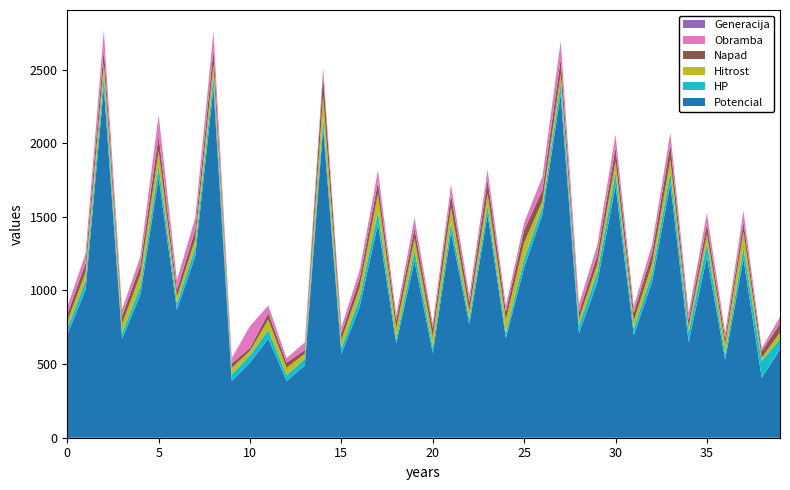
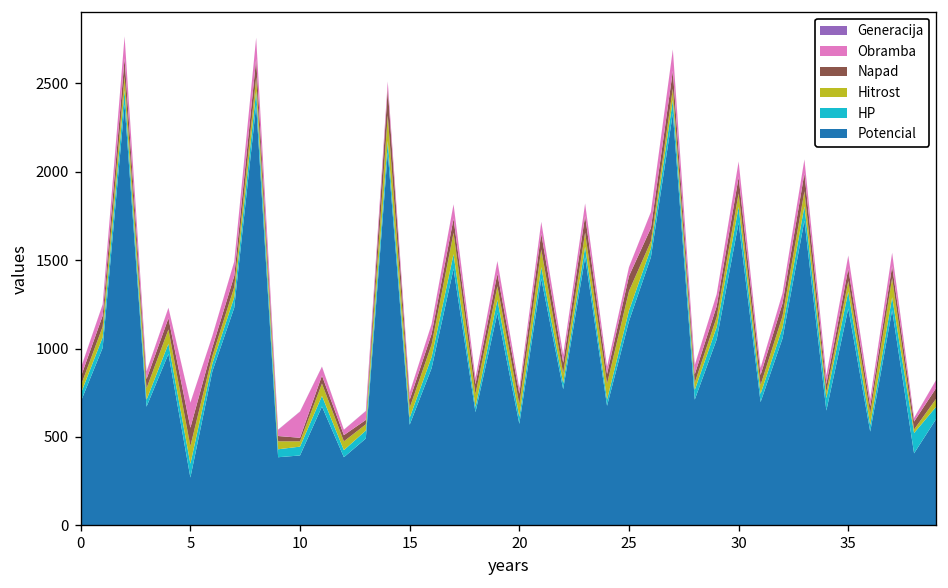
  {
    "Potencial": {
-     "5": 1770,
-     "10": 510
+     "5": 270,
+     "10": 400
    }
  }
